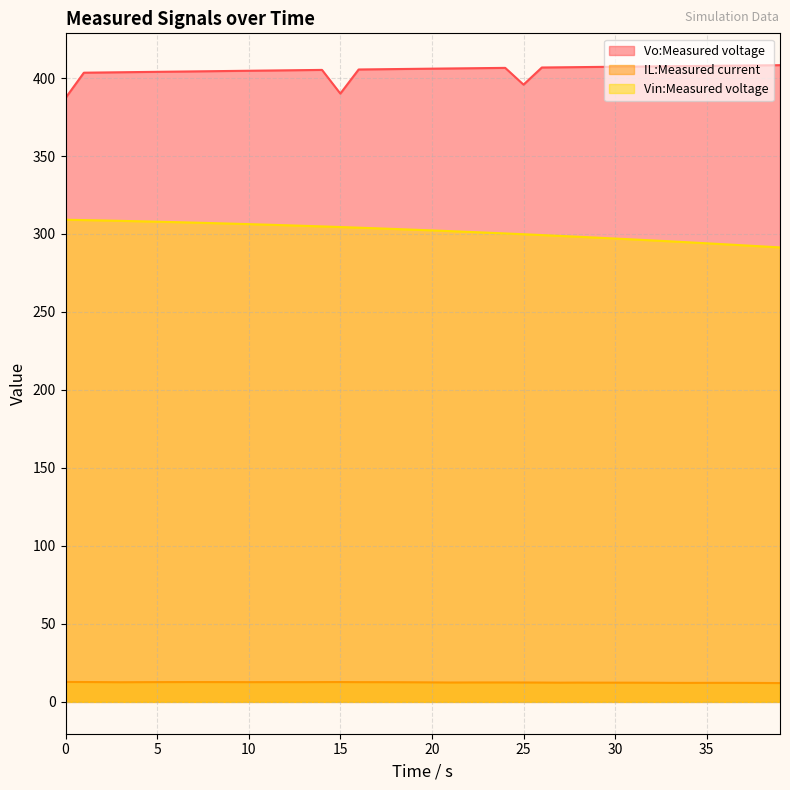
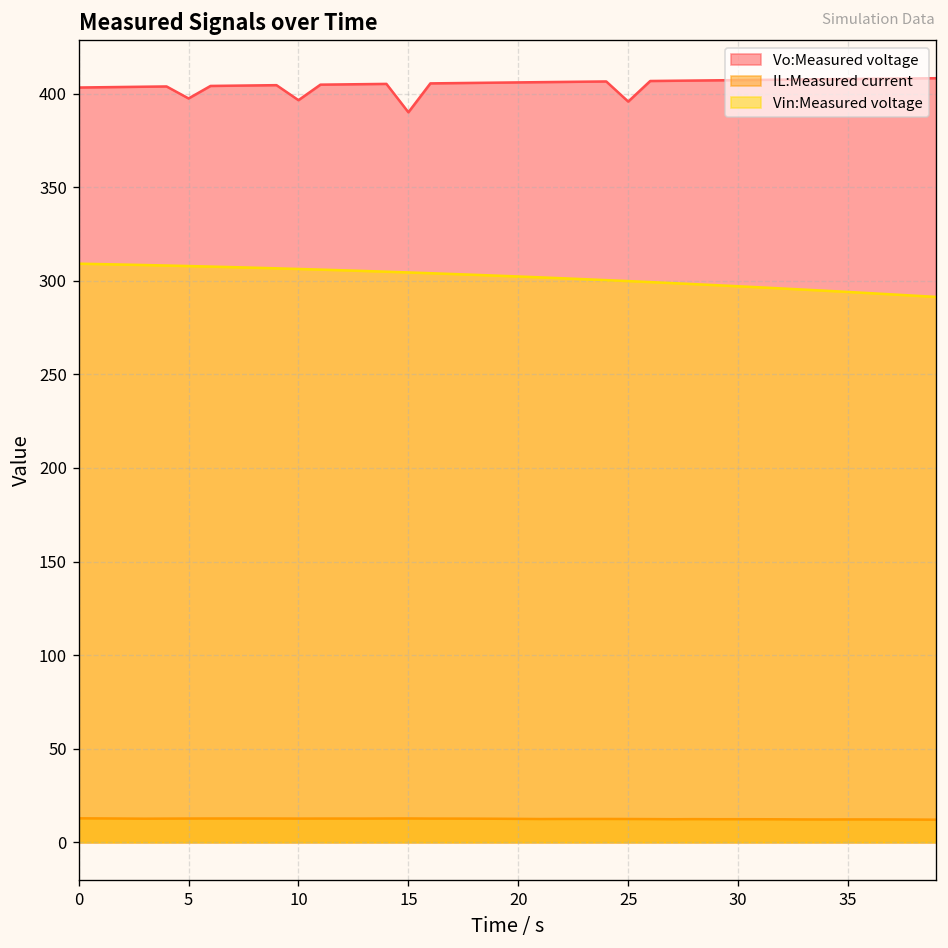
  {
    "Vo:Measured voltage": {
-     "0": 387,
-     "5": 404,
-     "10": 405,
+     "0": 403,
+     "5": 397,
+     "10": 397,
      "15": 390,
      "20": 406,
      "25": 396
    }
  }
